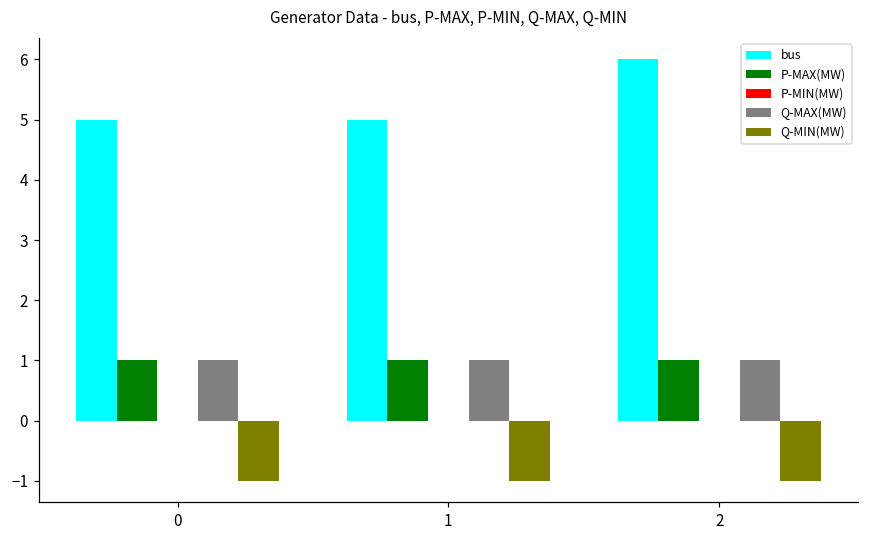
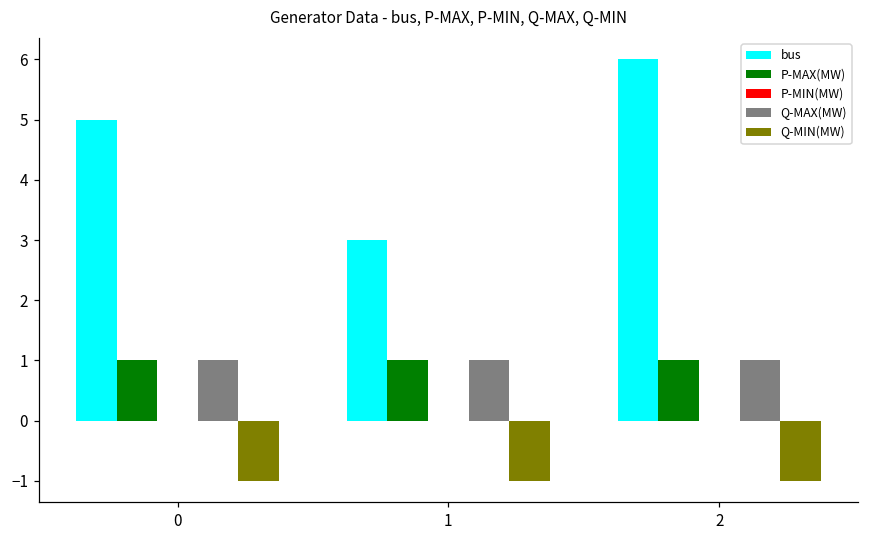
  {
    "bus": {
      "0": 5,
-     "1": 5,
+     "1": 3,
      "2": 6
    },
    "P-MAX(MW)": {
      "0": 1,
      "1": 1,
      "2": 1
    },
    "P-MIN(MW)": {
      "0": 0,
      "1": 0,
      "2": 0
    },
    "Q-MAX(MW)": {
      "0": 1,
      "1": 1,
      "2": 1
    },
    "Q-MIN(MW)": {
      "0": -1,
      "1": -1,
      "2": -1
    }
  }
